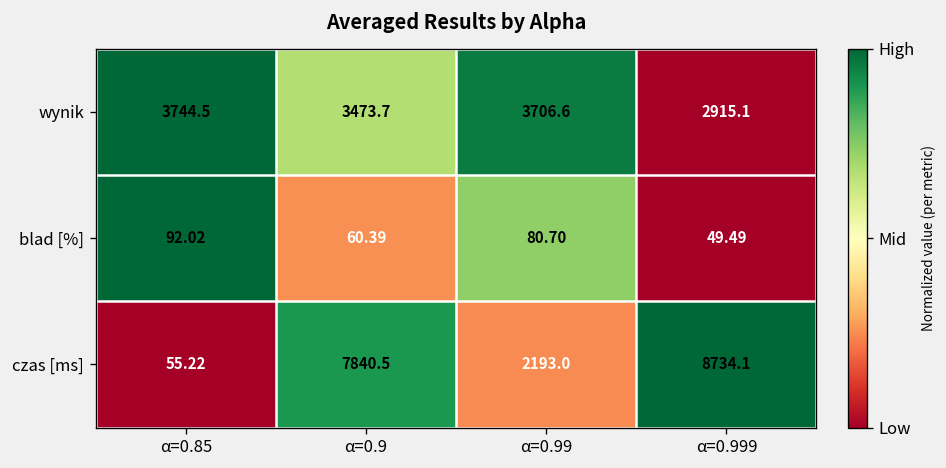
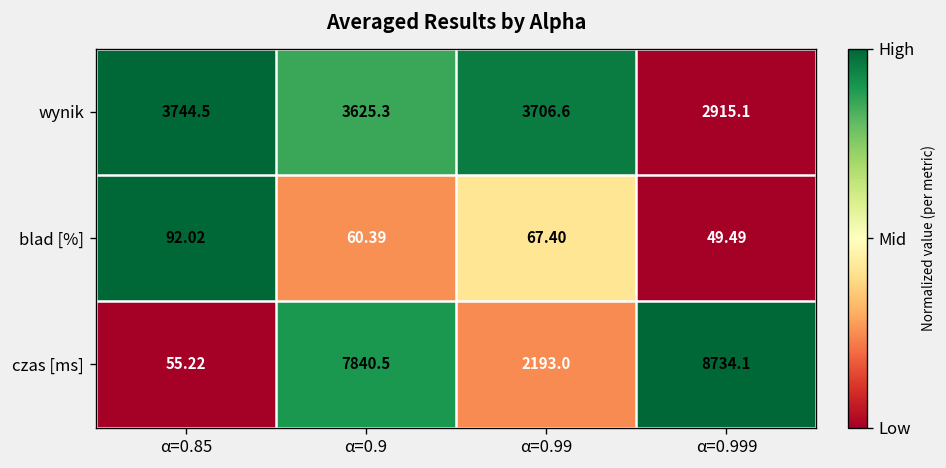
  {
    "wynik": {
      "α=0.85": 3744.5,
-     "α=0.9": 3473.7,
+     "α=0.9": 3625.3,
      "α=0.99": 3706.6,
      "α=0.999": 2915.1
    },
    "blad [%]": {
      "α=0.85": 92.02,
      "α=0.9": 60.39,
-     "α=0.99": 80.70,
+     "α=0.99": 67.40,
      "α=0.999": 49.49
    },
    "czas [ms]": {
      "α=0.85": 55.22,
      "α=0.9": 7840.5,
      "α=0.99": 2193.0,
      "α=0.999": 8734.1
    }
  }
